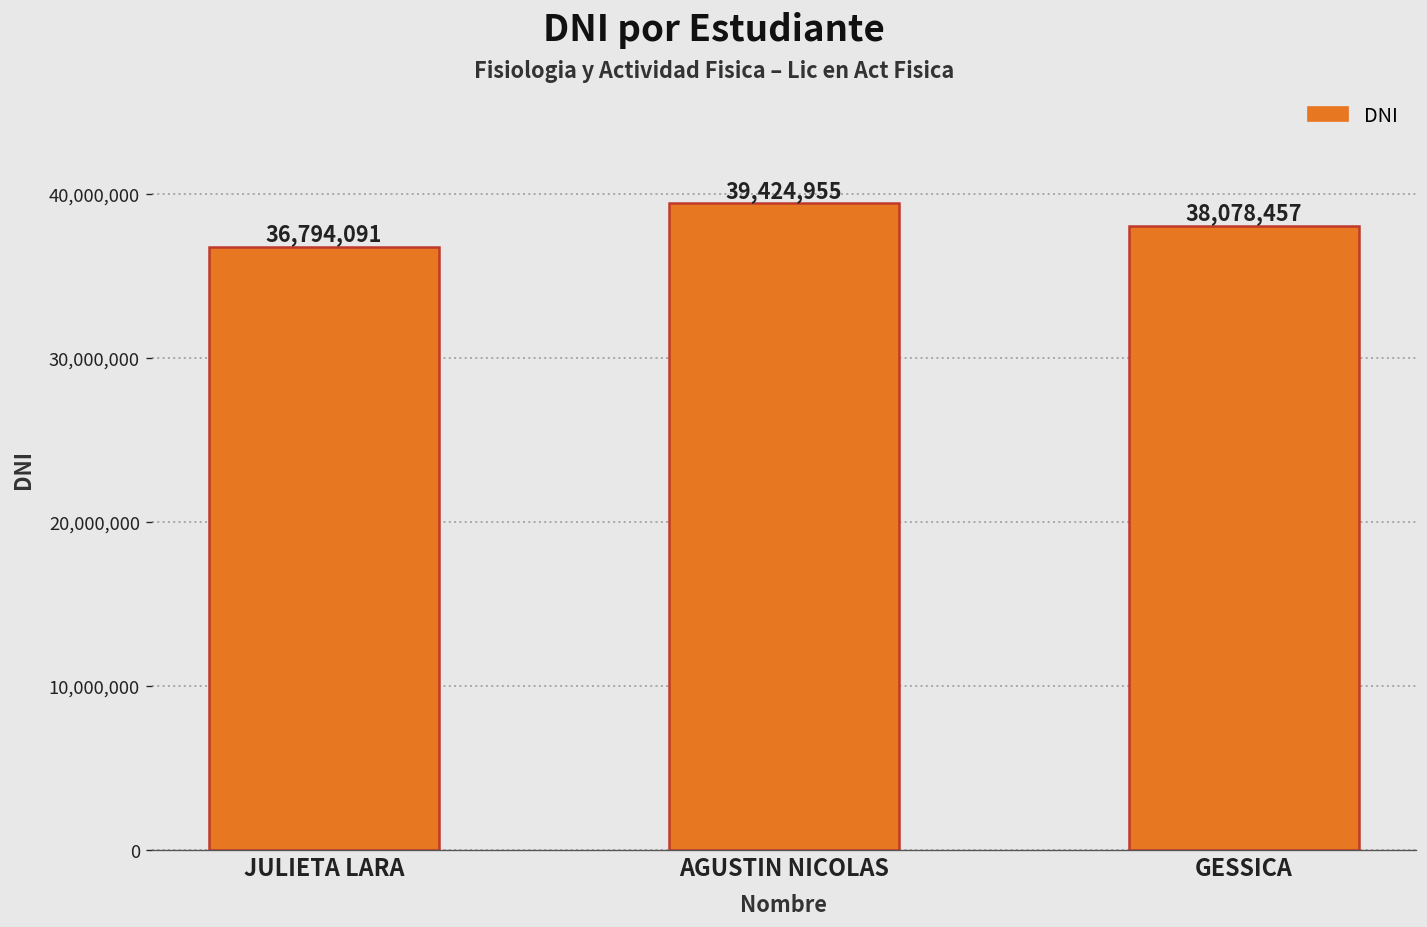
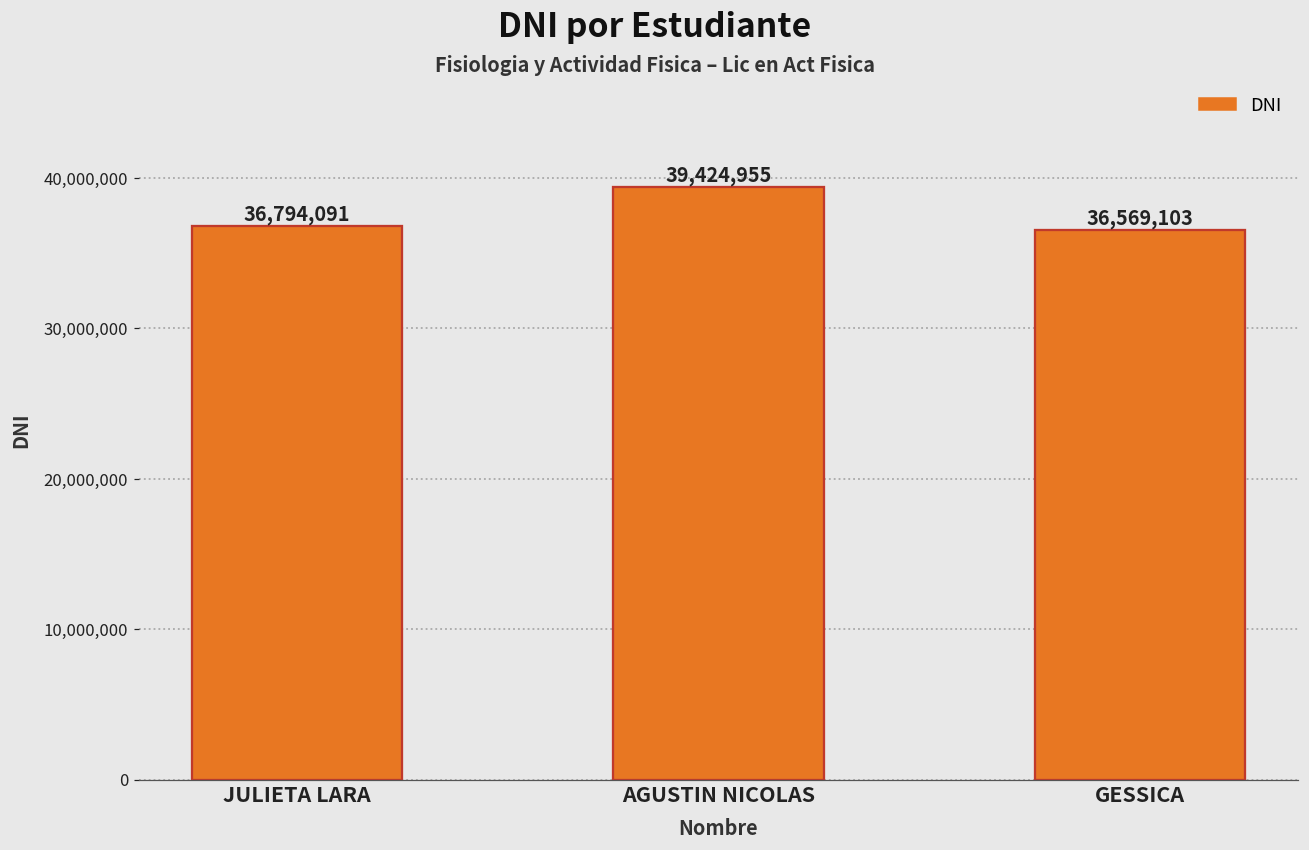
  {
    "JULIETA LARA": "36,794,091",
    "AGUSTIN NICOLAS": "39,424,955",
-   "GESSICA": "38,078,457"
+   "GESSICA": "36,569,103"
  }
